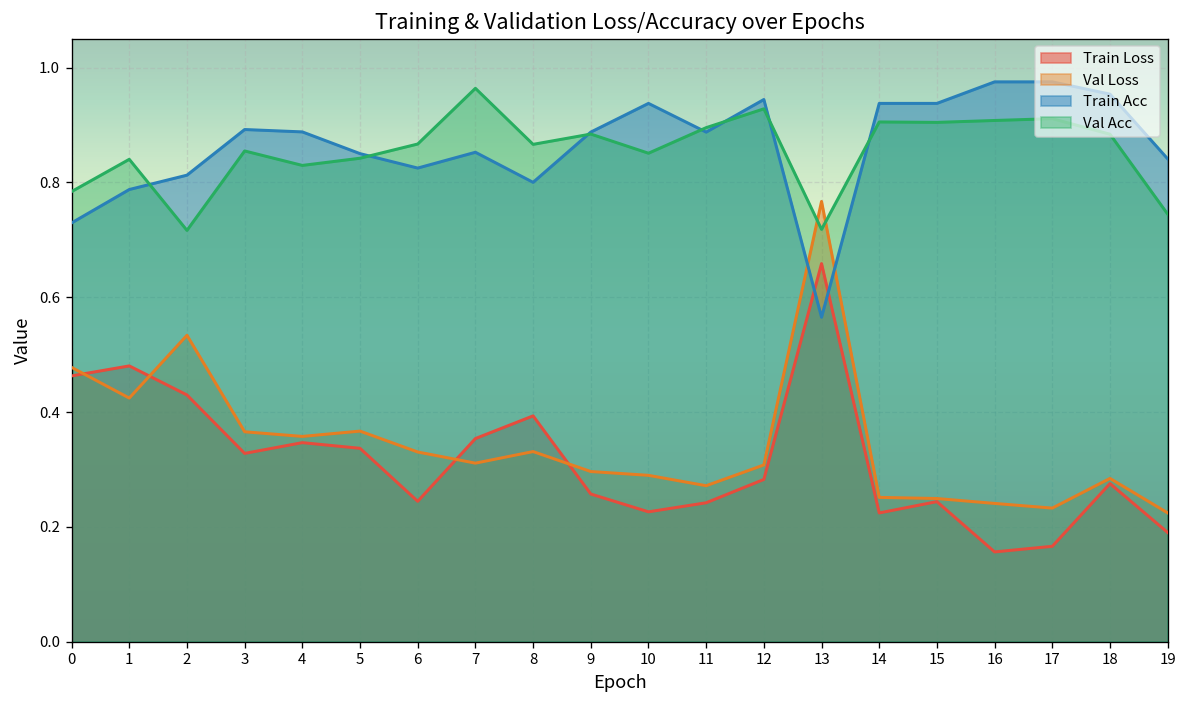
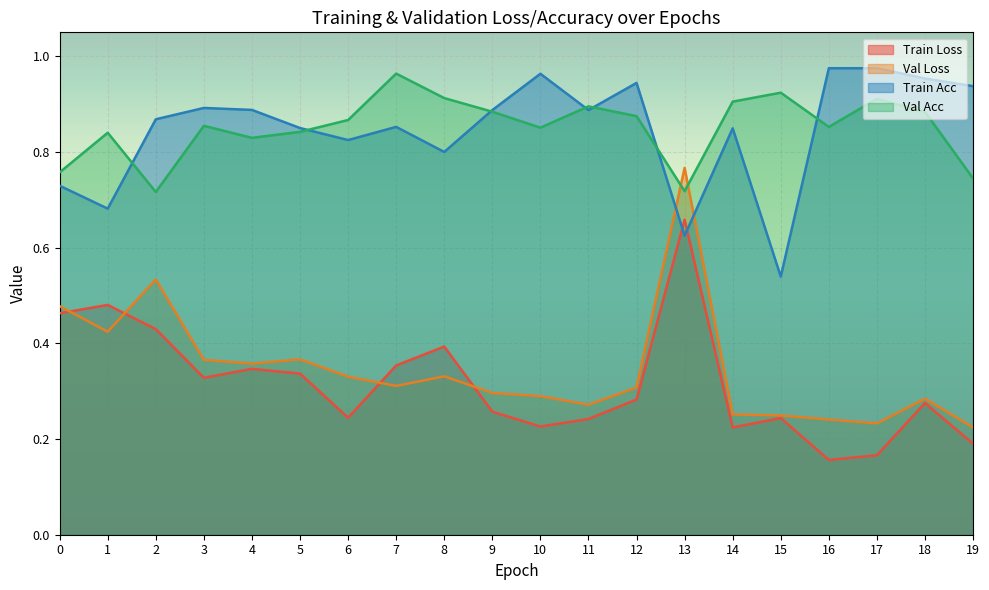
  {
    "Train Acc": {
      "0": 0.73,
-     "1": 0.79,
-     "2": 0.81,
+     "1": 0.68,
+     "2": 0.87,
      "3": 0.89,
      "4": 0.89,
      "5": 0.85,
      "6": 0.82,
      "7": 0.85,
      "8": 0.80,
-     "10": 0.94,
+     "10": 0.96,
      "11": 0.89,
      "12": 0.94,
-     "13": 0.57,
-     "14": 0.94,
-     "15": 0.94,
+     "13": 0.63,
+     "14": 0.85,
+     "15": 0.54,
      "16": 0.98,
-     "19": 0.84
+     "19": 0.94
    },
    "Val Acc": {
-     "0": 0.78,
+     "0": 0.76,
      "1": 0.84,
      "2": 0.72,
      "3": 0.85,
      "4": 0.83,
      "5": 0.84,
      "6": 0.87,
      "7": 0.96,
-     "8": 0.87,
+     "8": 0.91,
      "10": 0.85,
      "11": 0.90,
-     "12": 0.93,
+     "12": 0.87,
      "13": 0.72,
      "14": 0.91,
-     "15": 0.90,
-     "16": 0.91,
+     "15": 0.92,
+     "16": 0.85,
      "19": 0.74
    }
  }
